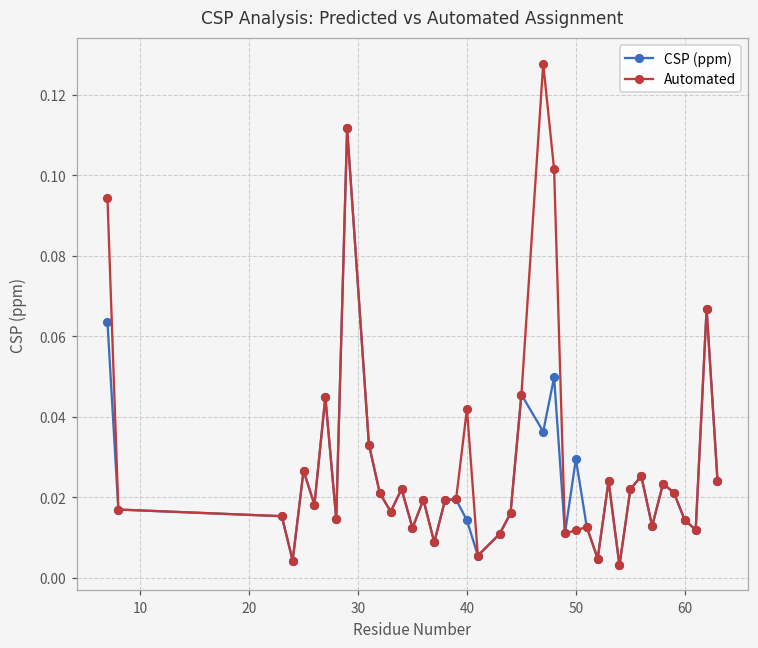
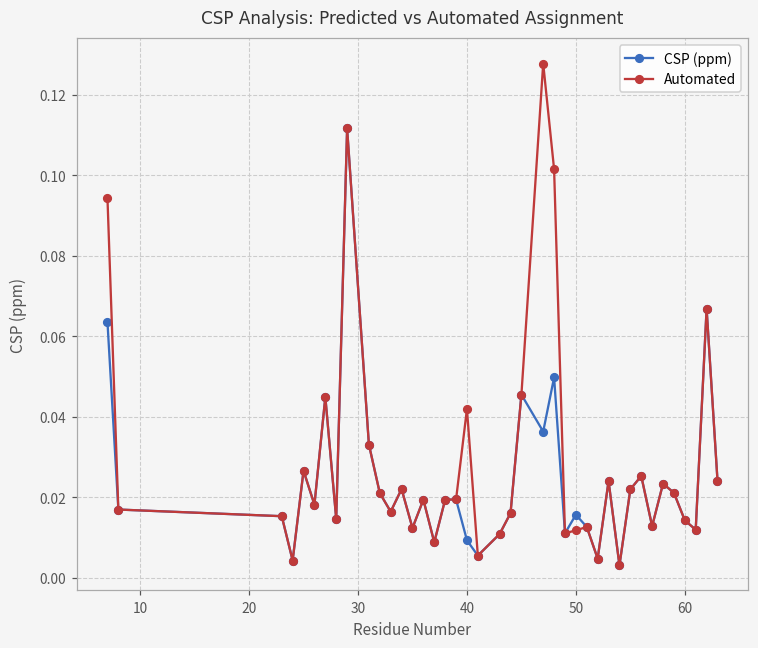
  {
    "CSP (ppm)": {
-     "40": 0.014,
-     "50": 0.029
+     "40": 0.009,
+     "50": 0.016
    },
    "Automated": {
      "40": 0.042,
      "50": 0.012
    }
  }
